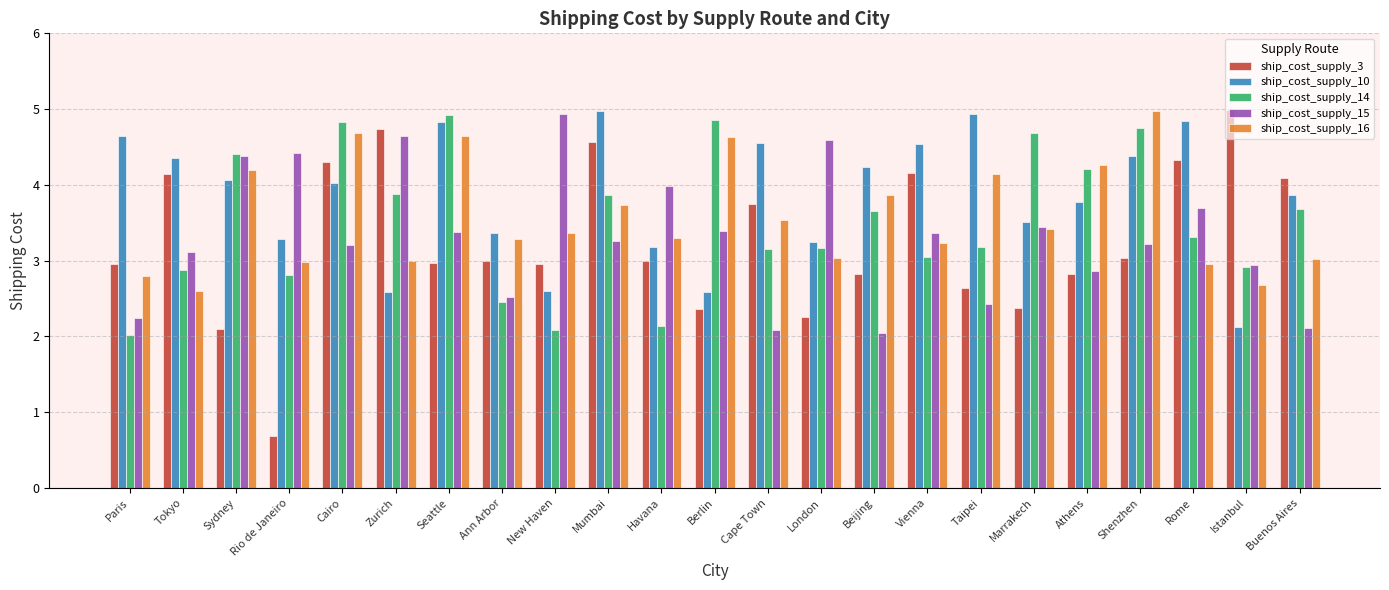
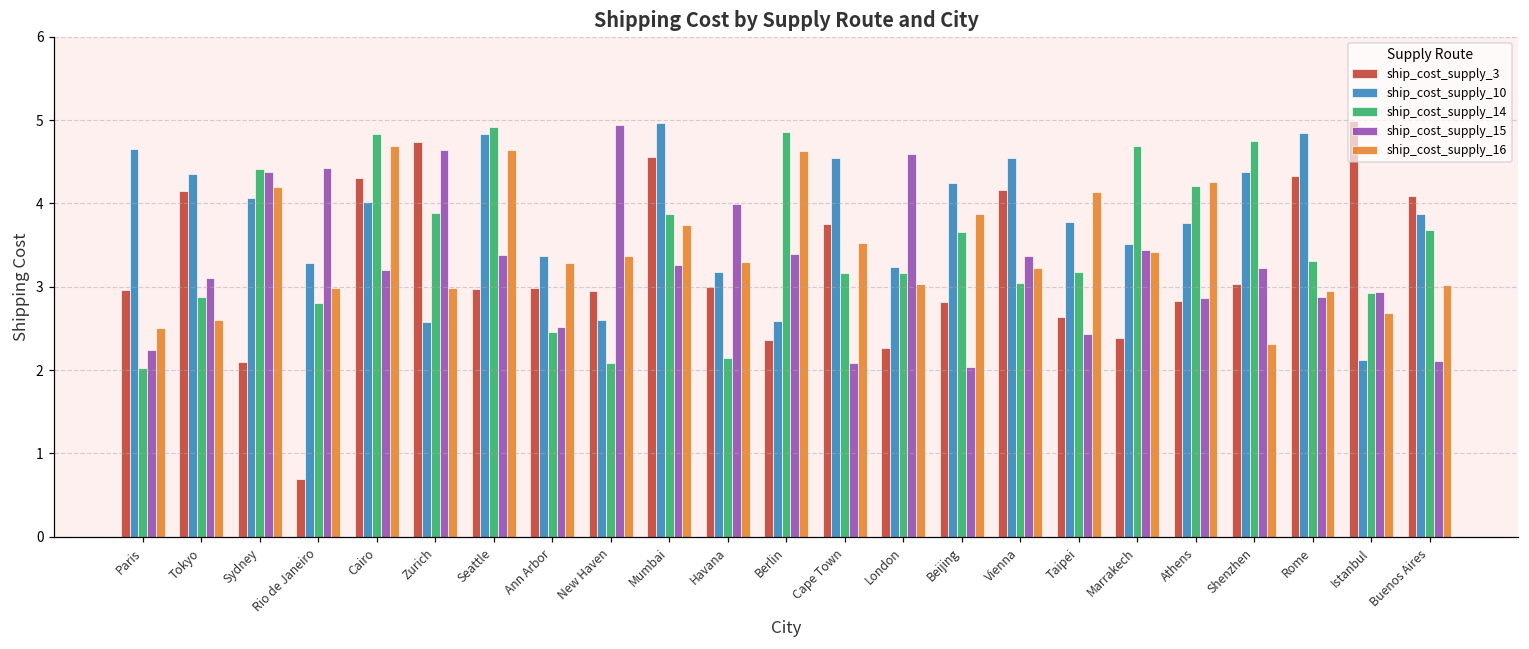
  {
    "ship_cost_supply_3": {
      "Paris": 3.0,
      "Tokyo": 4.2,
      "Sydney": 2.1,
      "Rio de Janeiro": 0.7,
      "Cairo": 4.3,
      "Zurich": 4.7,
      "Seattle": 3.0,
      "Ann Arbor": 3.0,
      "New Haven": 3.0,
      "Mumbai": 4.6,
      "Havana": 3.0,
      "Berlin": 2.4,
      "Cape Town": 3.8,
      "London": 2.3,
      "Beijing": 2.8,
      "Vienna": 4.2,
      "Taipei": 2.6,
      "Marrakech": 2.4,
      "Athens": 2.8,
      "Shenzhen": 3.0,
      "Rome": 4.3,
      "Buenos Aires": 4.1
    },
    "ship_cost_supply_10": {
      "Paris": 4.7,
      "Tokyo": 4.4,
      "Sydney": 4.1,
      "Rio de Janeiro": 3.3,
      "Cairo": 4.0,
      "Zurich": 2.6,
      "Seattle": 4.8,
      "Ann Arbor": 3.4,
      "New Haven": 2.6,
      "Mumbai": 5.0,
      "Havana": 3.2,
      "Berlin": 2.6,
      "Cape Town": 4.6,
      "London": 3.2,
      "Beijing": 4.2,
      "Vienna": 4.5,
-     "Taipei": 4.9,
+     "Taipei": 3.8,
      "Marrakech": 3.5,
      "Athens": 3.8,
      "Shenzhen": 4.4,
      "Rome": 4.8,
      "Istanbul": 2.1,
      "Buenos Aires": 3.9
    },
    "ship_cost_supply_14": {
      "Paris": 2.0,
      "Tokyo": 2.9,
      "Sydney": 4.4,
      "Rio de Janeiro": 2.8,
      "Cairo": 4.8,
      "Zurich": 3.9,
      "Seattle": 4.9,
      "Ann Arbor": 2.5,
      "New Haven": 2.1,
      "Mumbai": 3.9,
      "Havana": 2.1,
      "Berlin": 4.9,
      "Cape Town": 3.2,
      "London": 3.2,
      "Beijing": 3.7,
      "Vienna": 3.1,
      "Taipei": 3.2,
      "Marrakech": 4.7,
      "Athens": 4.2,
      "Shenzhen": 4.8,
      "Rome": 3.3,
      "Istanbul": 2.9,
      "Buenos Aires": 3.7
    },
    "ship_cost_supply_15": {
      "Paris": 2.2,
      "Tokyo": 3.1,
      "Sydney": 4.4,
      "Rio de Janeiro": 4.4,
      "Cairo": 3.2,
      "Zurich": 4.6,
      "Seattle": 3.4,
      "Ann Arbor": 2.5,
      "New Haven": 4.9,
      "Mumbai": 3.3,
      "Havana": 4.0,
      "Berlin": 3.4,
      "Cape Town": 2.1,
      "London": 4.6,
      "Beijing": 2.0,
      "Vienna": 3.4,
      "Taipei": 2.4,
      "Marrakech": 3.4,
      "Athens": 2.9,
      "Shenzhen": 3.2,
-     "Rome": 3.7,
+     "Rome": 2.9,
      "Istanbul": 2.9,
      "Buenos Aires": 2.1
    },
    "ship_cost_supply_16": {
-     "Paris": 2.8,
+     "Paris": 2.5,
      "Tokyo": 2.6,
      "Sydney": 4.2,
      "Rio de Janeiro": 3.0,
      "Cairo": 4.7,
      "Zurich": 3.0,
      "Seattle": 4.6,
      "Ann Arbor": 3.3,
      "New Haven": 3.4,
      "Mumbai": 3.7,
      "Havana": 3.3,
      "Berlin": 4.6,
      "Cape Town": 3.5,
      "London": 3.0,
      "Beijing": 3.9,
      "Vienna": 3.2,
      "Taipei": 4.1,
      "Marrakech": 3.4,
      "Athens": 4.3,
-     "Shenzhen": 5.0,
+     "Shenzhen": 2.3,
      "Rome": 3.0,
      "Istanbul": 2.7,
      "Buenos Aires": 3.0
    }
  }
